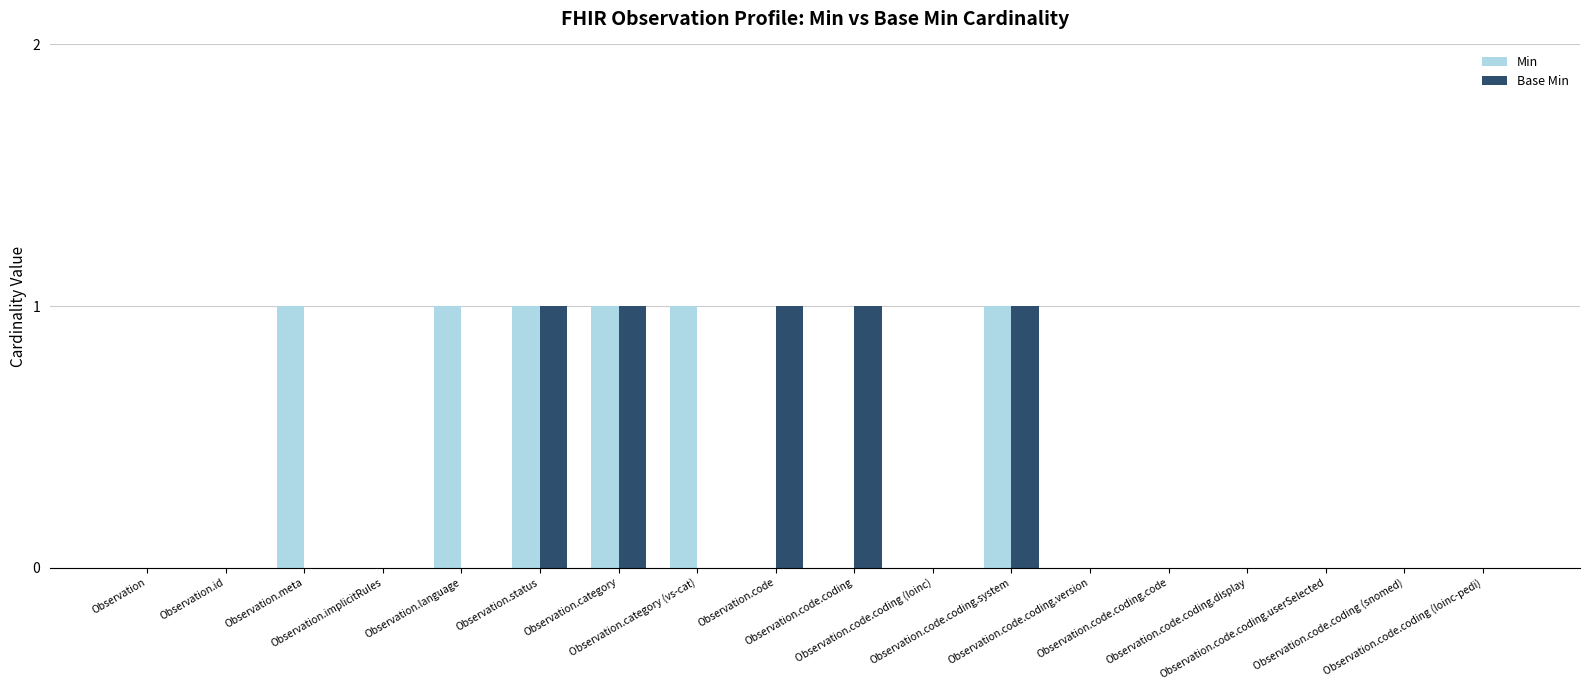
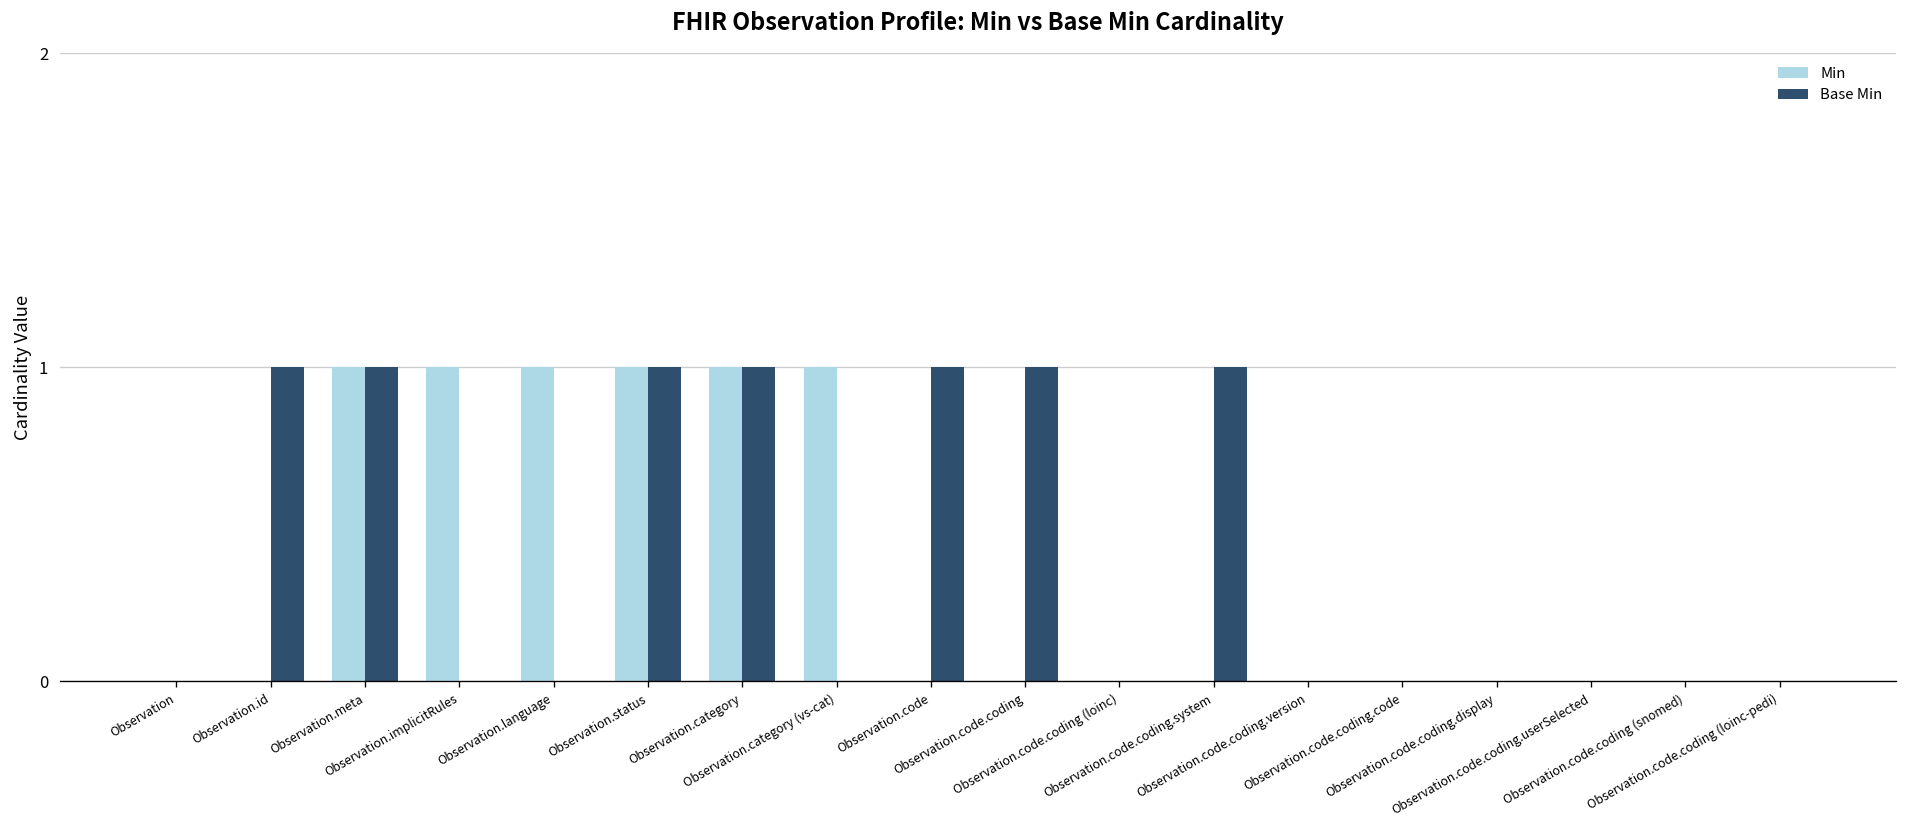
  {
    "Min": {
      "Observation": 0,
      "Observation.id": 0,
      "Observation.meta": 1,
-     "Observation.implicitRules": 0,
+     "Observation.implicitRules": 1,
      "Observation.language": 1,
      "Observation.status": 1,
      "Observation.category": 1,
      "Observation.category (vs-cat)": 1,
      "Observation.code": 0,
      "Observation.code.coding": 0,
      "Observation.code.coding (loinc)": 0,
-     "Observation.code.coding.system": 1,
+     "Observation.code.coding.system": 0,
      "Observation.code.coding.version": 0,
      "Observation.code.coding.code": 0,
      "Observation.code.coding.display": 0,
      "Observation.code.coding.userSelected": 0,
      "Observation.code.coding (snomed)": 0,
      "Observation.code.coding (loinc-pedi)": 0
    },
    "Base Min": {
      "Observation": 0,
-     "Observation.id": 0,
-     "Observation.meta": 0,
+     "Observation.id": 1,
+     "Observation.meta": 1,
      "Observation.implicitRules": 0,
      "Observation.language": 0,
      "Observation.status": 1,
      "Observation.category": 1,
      "Observation.category (vs-cat)": 0,
      "Observation.code": 1,
      "Observation.code.coding": 1,
      "Observation.code.coding (loinc)": 0,
      "Observation.code.coding.system": 1,
      "Observation.code.coding.version": 0,
      "Observation.code.coding.code": 0,
      "Observation.code.coding.display": 0,
      "Observation.code.coding.userSelected": 0,
      "Observation.code.coding (snomed)": 0,
      "Observation.code.coding (loinc-pedi)": 0
    }
  }
